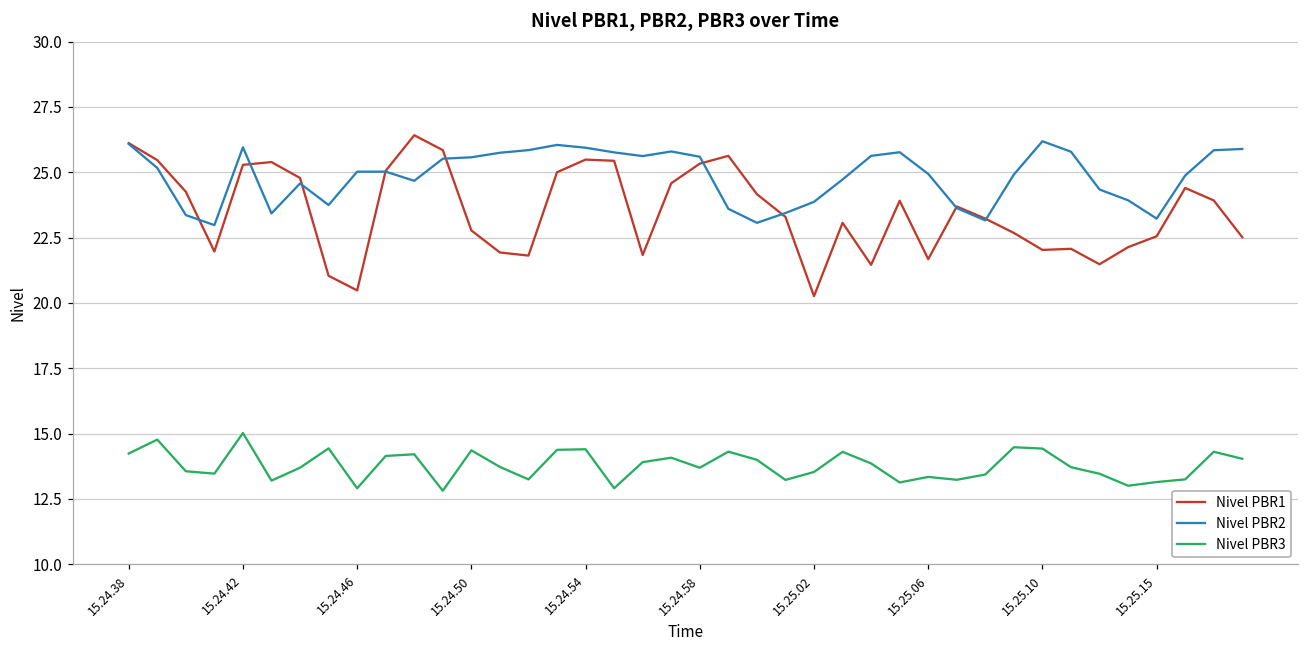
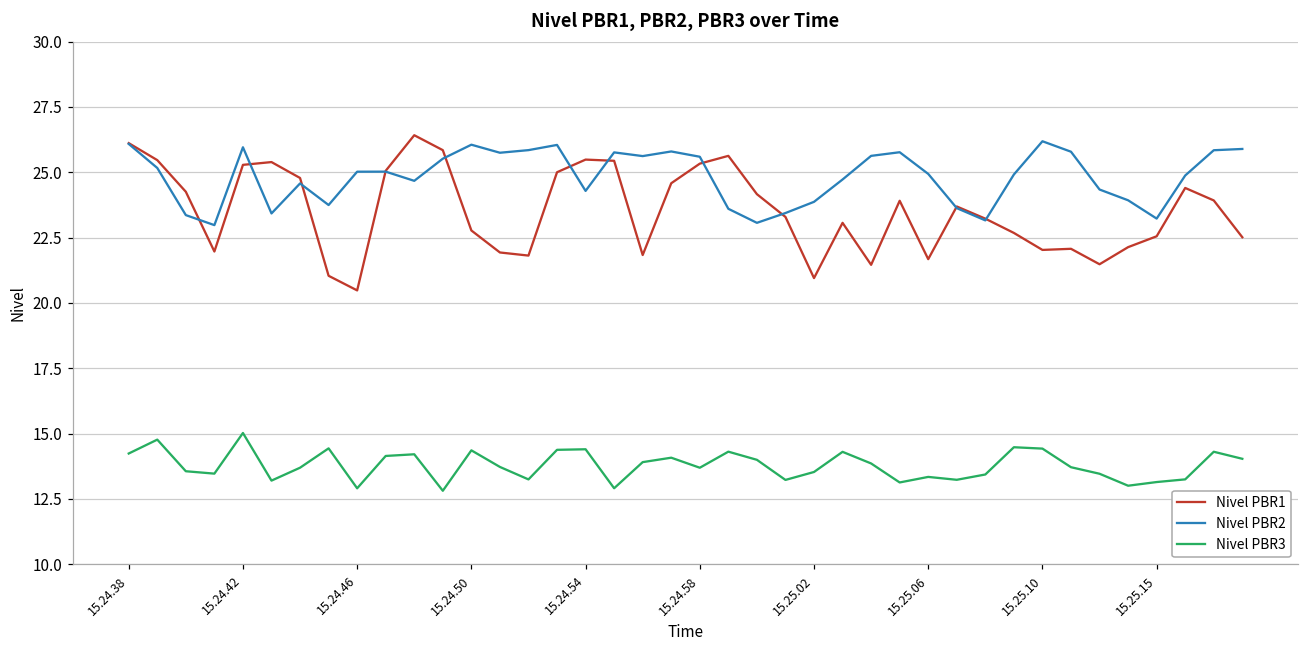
  {
    "Nivel PBR1": {
      "15.24.42": 25.3,
      "15.24.46": 20.5,
      "15.24.50": 22.8,
      "15.24.54": 25.5,
      "15.24.58": 25.3,
-     "15.25.02": 20.3,
+     "15.25.02": 21.0,
      "15.25.06": 21.7,
      "15.25.10": 22.0
    },
    "Nivel PBR2": {
      "15.24.42": 26.0,
      "15.24.46": 25.0,
-     "15.24.50": 25.6,
-     "15.24.54": 25.9,
+     "15.24.50": 26.1,
+     "15.24.54": 24.3,
      "15.24.58": 25.6,
      "15.25.02": 23.9,
      "15.25.06": 24.9,
      "15.25.10": 26.2
    },
    "Nivel PBR3": {
      "15.24.38": 14.2,
      "15.24.42": 15.0,
      "15.24.46": 12.9,
      "15.24.50": 14.4,
      "15.24.54": 14.4,
      "15.24.58": 13.7,
      "15.25.02": 13.5,
      "15.25.06": 13.3,
      "15.25.10": 14.4
    }
  }
